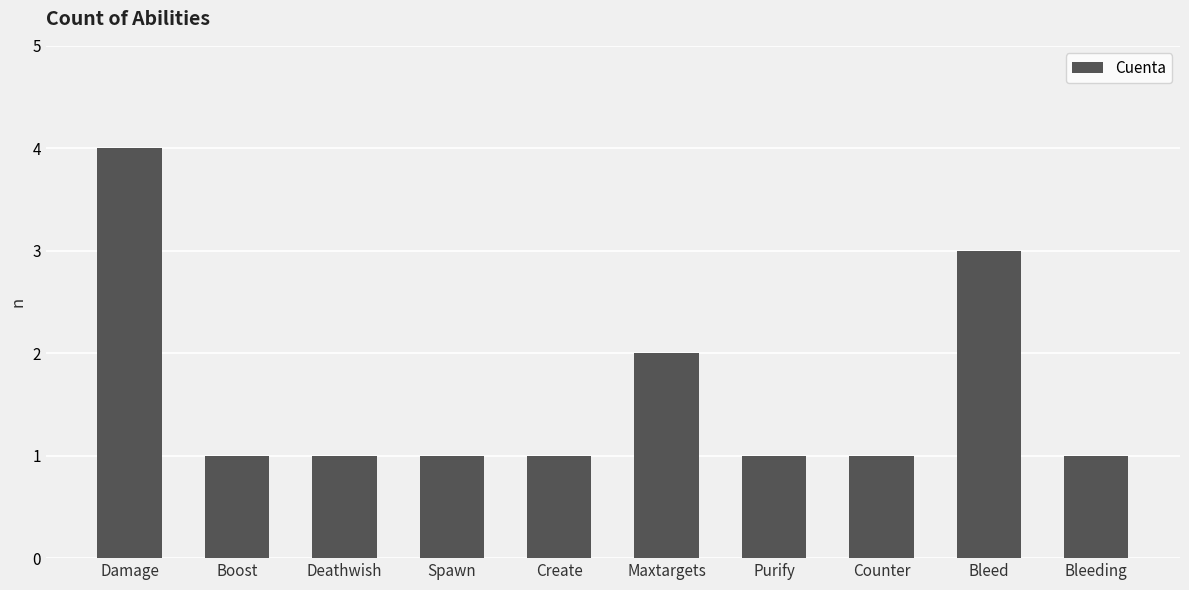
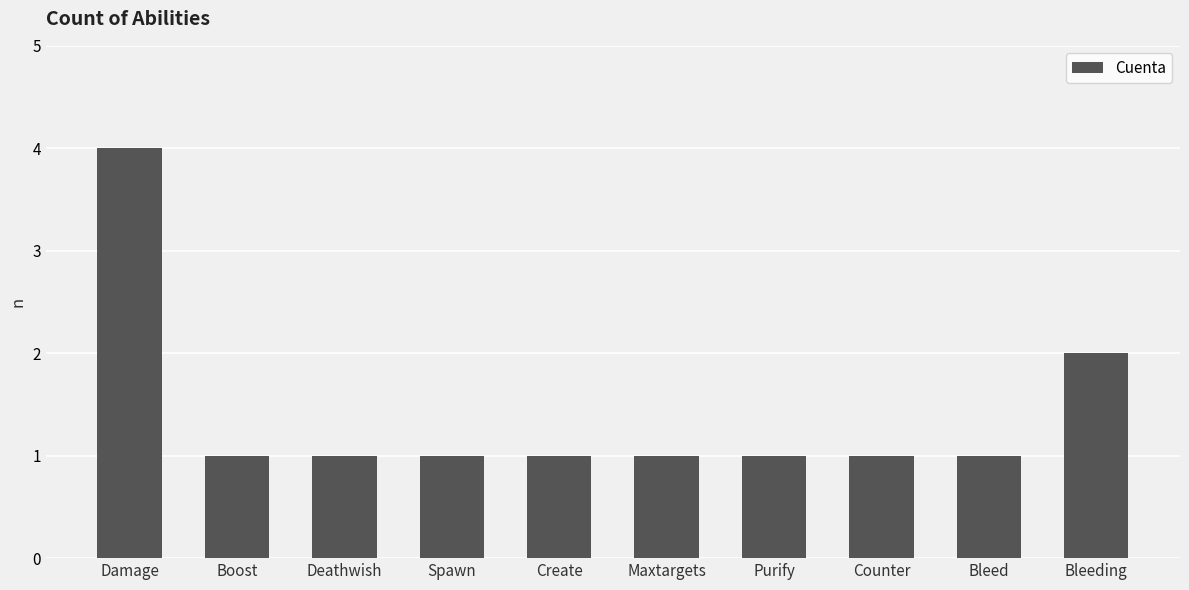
  {
    "Damage": 4,
    "Boost": 1,
    "Deathwish": 1,
    "Spawn": 1,
    "Create": 1,
-   "Maxtargets": 2,
+   "Maxtargets": 1,
    "Purify": 1,
    "Counter": 1,
-   "Bleed": 3,
-   "Bleeding": 1
+   "Bleed": 1,
+   "Bleeding": 2
  }
